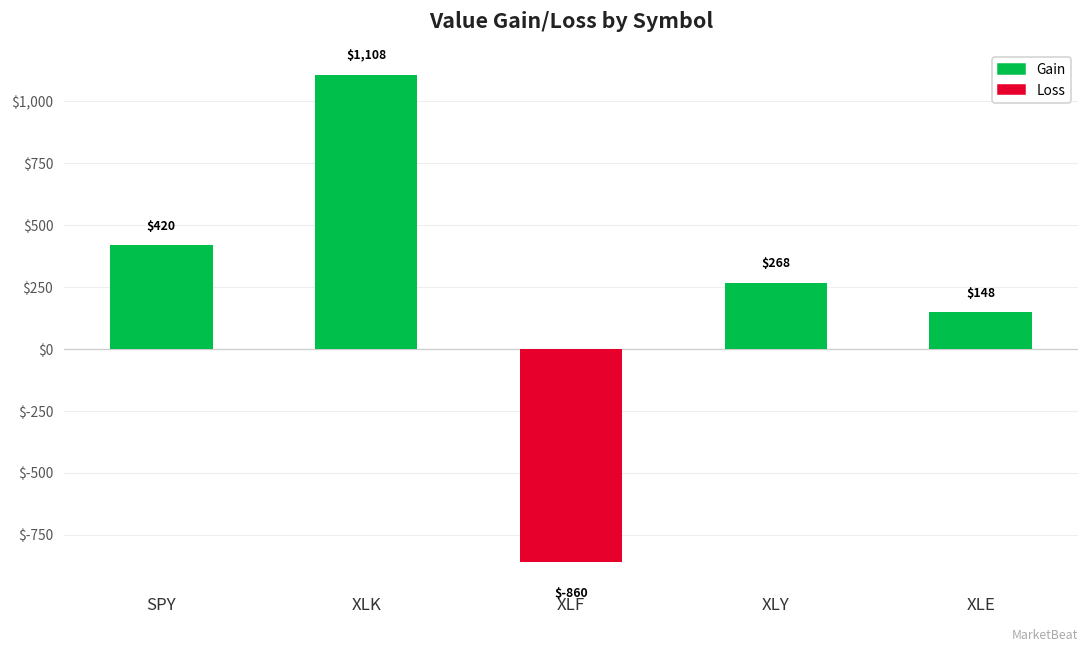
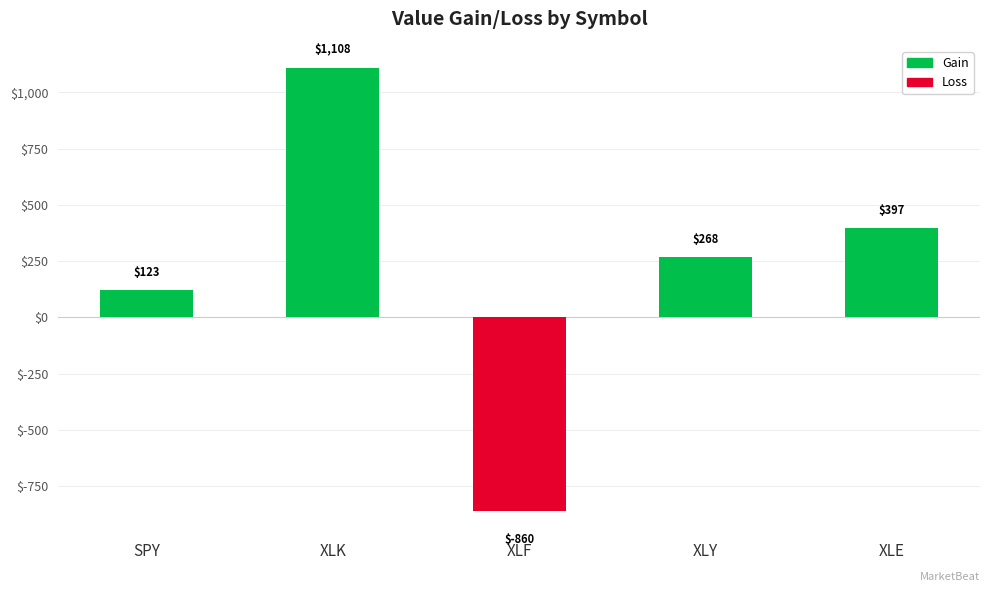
  {
    "Gain": {
-     "SPY": "$420",
+     "SPY": "$123",
      "XLK": "$1,108",
      "XLY": "$268",
-     "XLE": "$148"
+     "XLE": "$397"
    },
    "Loss": {
      "XLF": "$-860"
    }
  }
